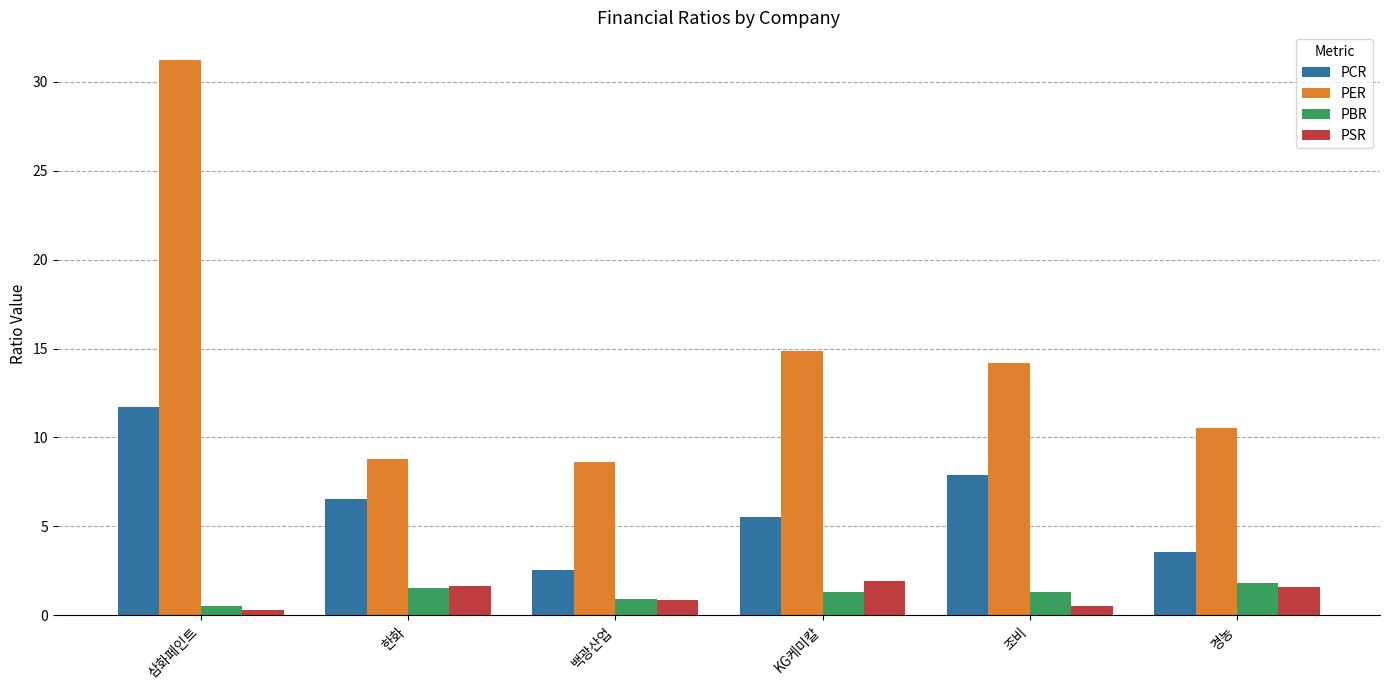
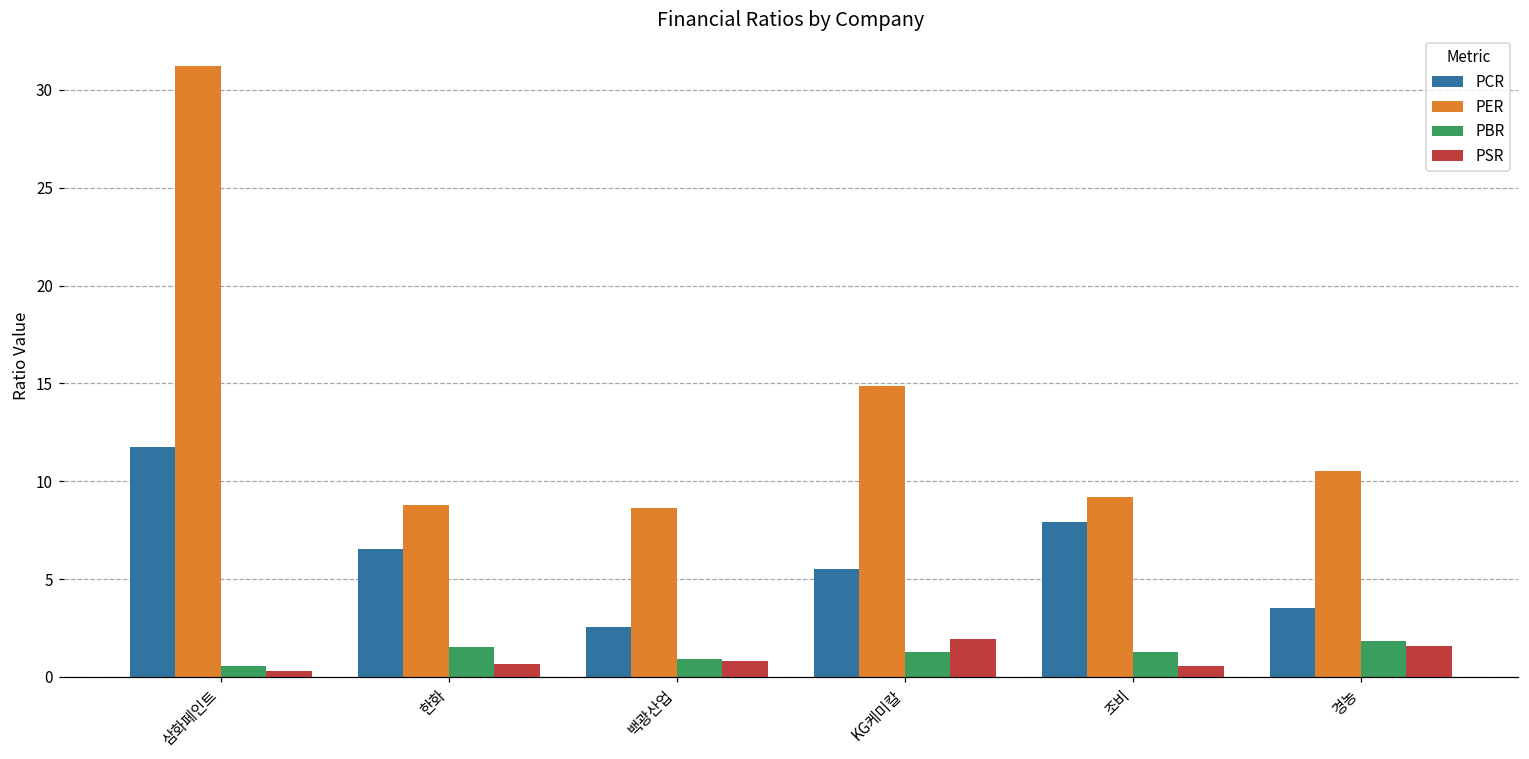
  {
    "PCR": {
      "삼화페인트": 11.7,
      "한화": 6.5,
      "백광산업": 2.6,
      "KG케미칼": 5.5,
      "조비": 7.9,
      "경농": 3.5
    },
    "PER": {
      "삼화페인트": 31.2,
      "한화": 8.8,
      "백광산업": 8.6,
      "KG케미칼": 14.9,
-     "조비": 14.2,
+     "조비": 9.2,
      "경농": 10.5
    },
    "PBR": {
      "삼화페인트": 0.5,
      "한화": 1.5,
      "백광산업": 0.9,
      "KG케미칼": 1.3,
      "조비": 1.3,
      "경농": 1.8
    },
    "PSR": {
      "삼화페인트": 0.3,
-     "한화": 1.6,
+     "한화": 0.6,
      "백광산업": 0.8,
      "KG케미칼": 1.9,
      "조비": 0.5,
      "경농": 1.6
    }
  }
